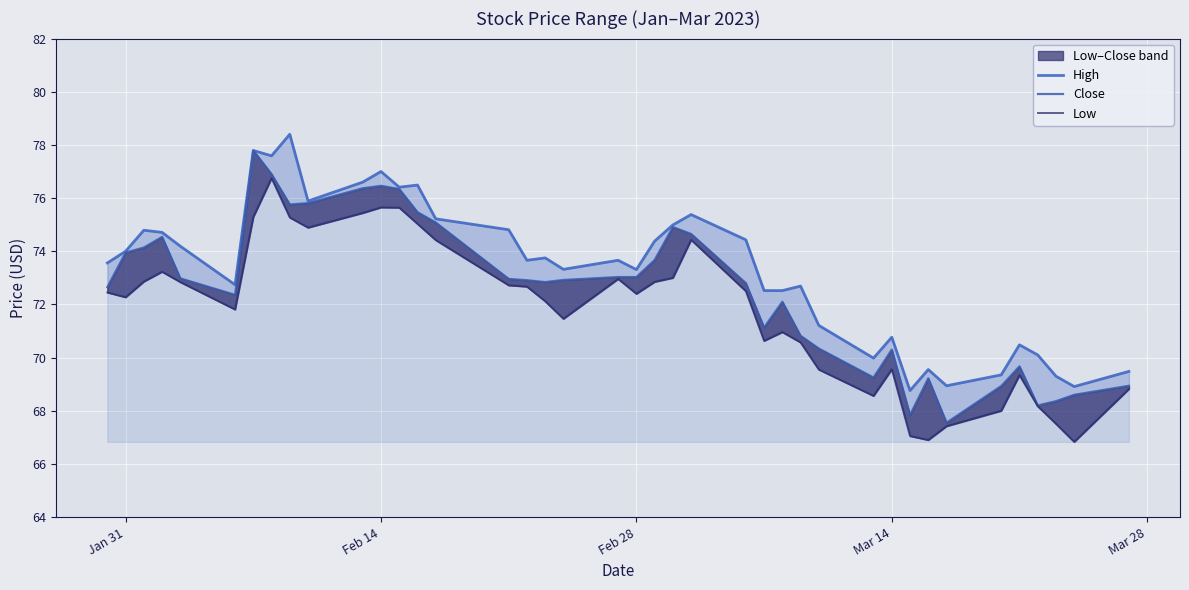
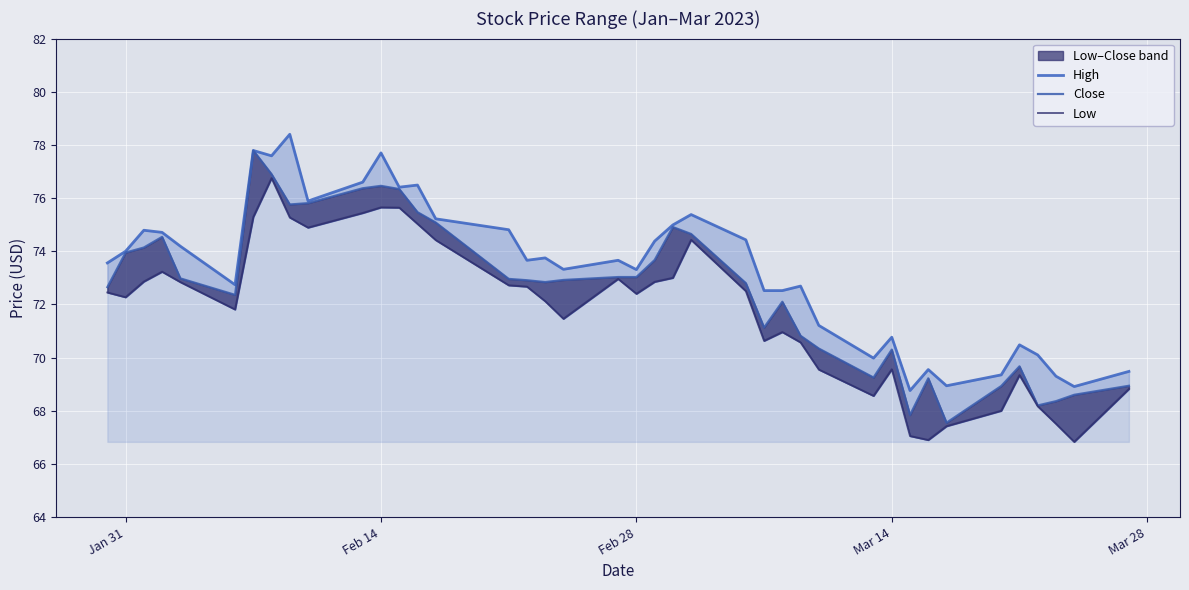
  {
    "High": {
-     "Feb 14": 77.0,
+     "Feb 14": 77.7,
      "Feb 28": 73.3,
      "Mar 14": 70.8
    }
  }
